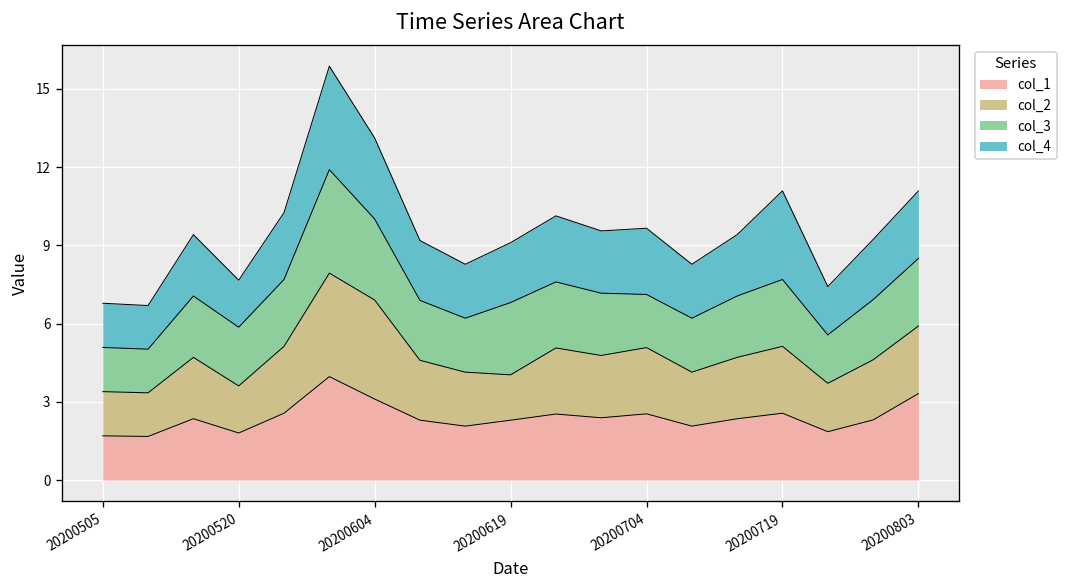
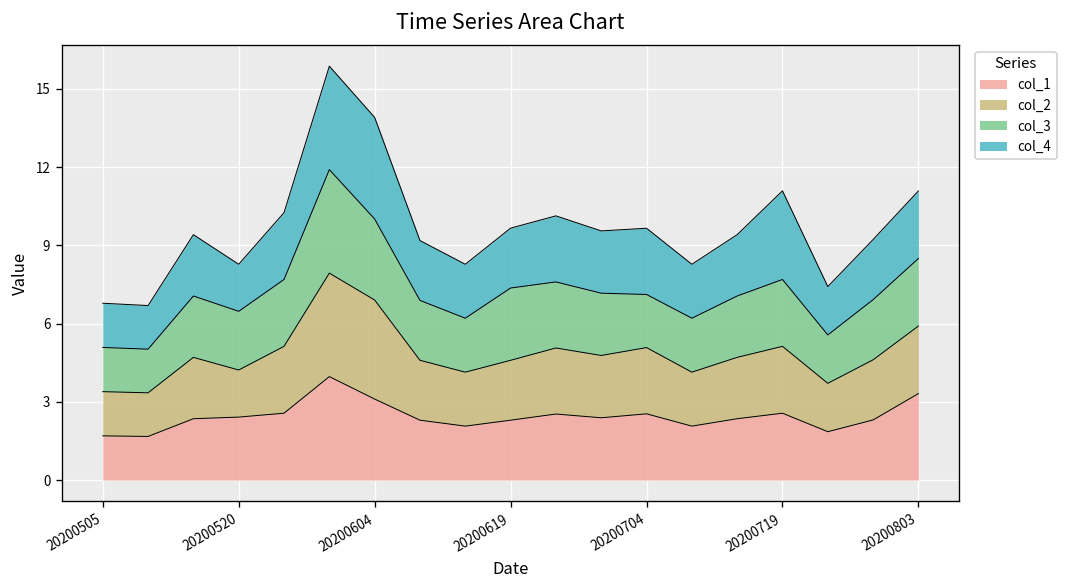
  {
    "col_1": {
      "20200505": 1.7,
-     "20200520": 1.8,
+     "20200520": 2.4,
      "20200604": 3.1,
      "20200619": 2.3,
      "20200704": 2.5,
      "20200719": 2.6,
      "20200803": 3.3
    },
    "col_2": {
      "20200505": 1.7,
      "20200520": 1.8,
      "20200604": 3.8,
-     "20200619": 1.7,
+     "20200619": 2.3,
      "20200704": 2.5,
      "20200719": 2.6,
      "20200803": 2.6
    },
    "col_3": {
      "20200505": 1.7,
      "20200520": 2.2,
      "20200604": 3.1,
      "20200619": 2.8,
      "20200704": 2.0,
      "20200719": 2.6,
      "20200803": 2.6
    },
    "col_4": {
      "20200505": 1.7,
      "20200520": 1.8,
-     "20200604": 3.1,
+     "20200604": 3.9,
      "20200619": 2.3,
      "20200704": 2.5,
      "20200719": 3.4,
      "20200803": 2.6
    }
  }
